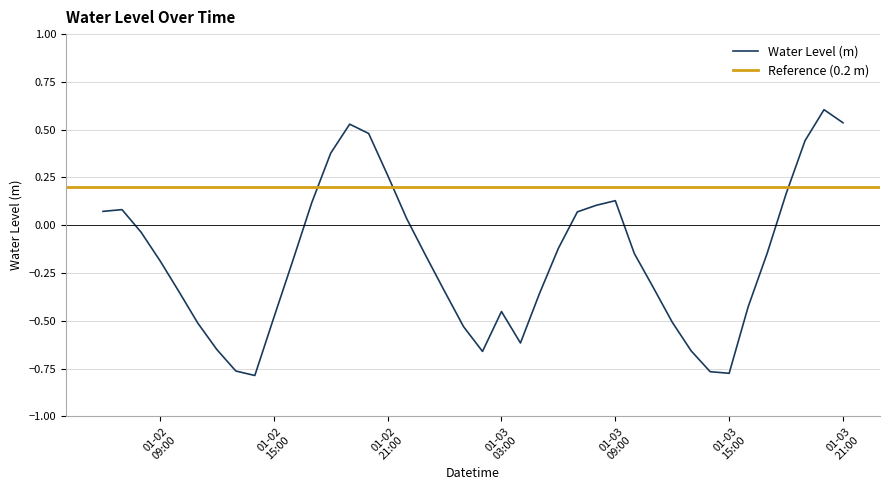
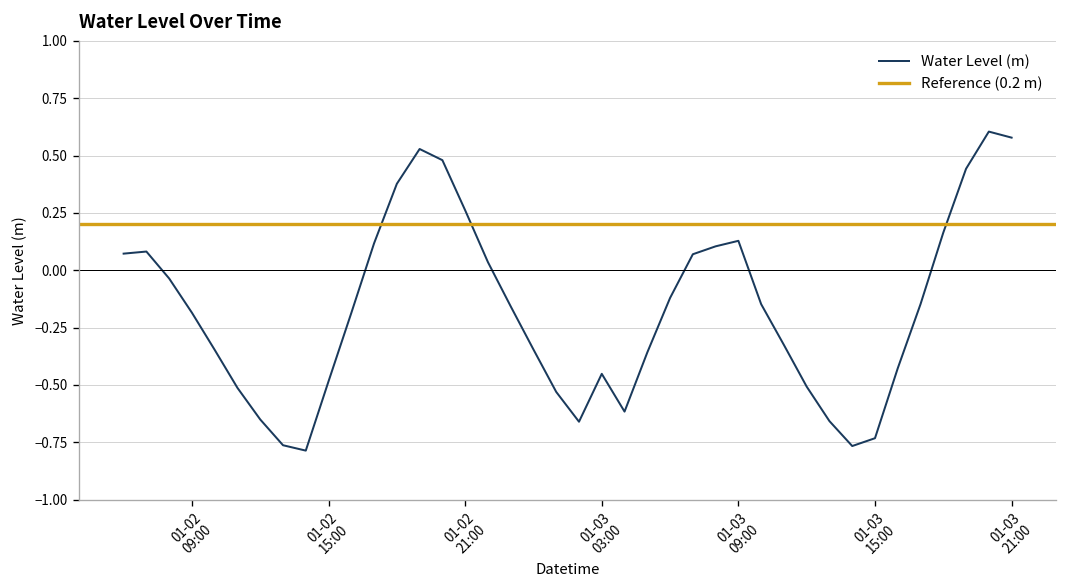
  {
    "01-02 09:00": -0.19,
    "01-02 15:00": -0.48,
    "01-02 21:00": 0.26,
    "01-03 03:00": -0.45,
    "01-03 09:00": 0.13,
-   "01-03 15:00": -0.78,
-   "01-03 21:00": 0.54
+   "01-03 15:00": -0.73,
+   "01-03 21:00": 0.58
  }
